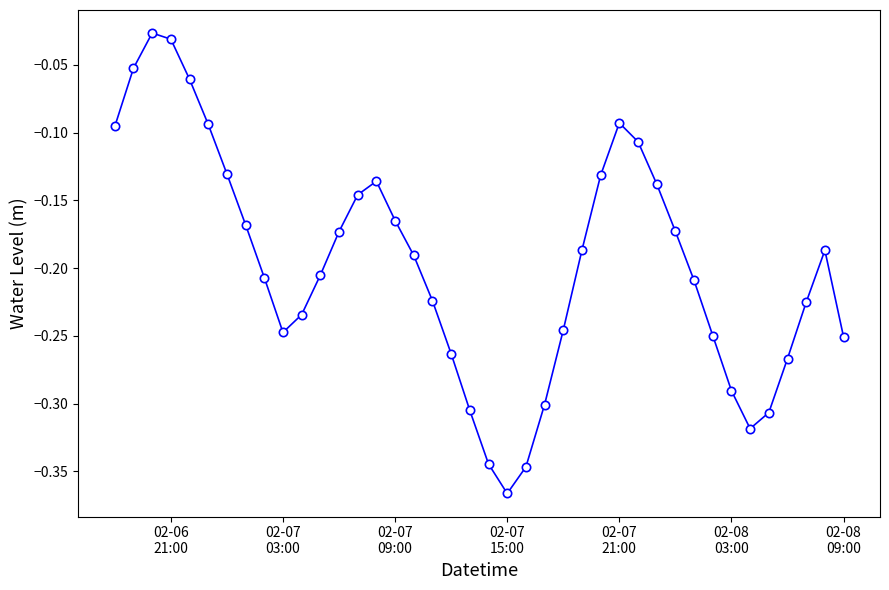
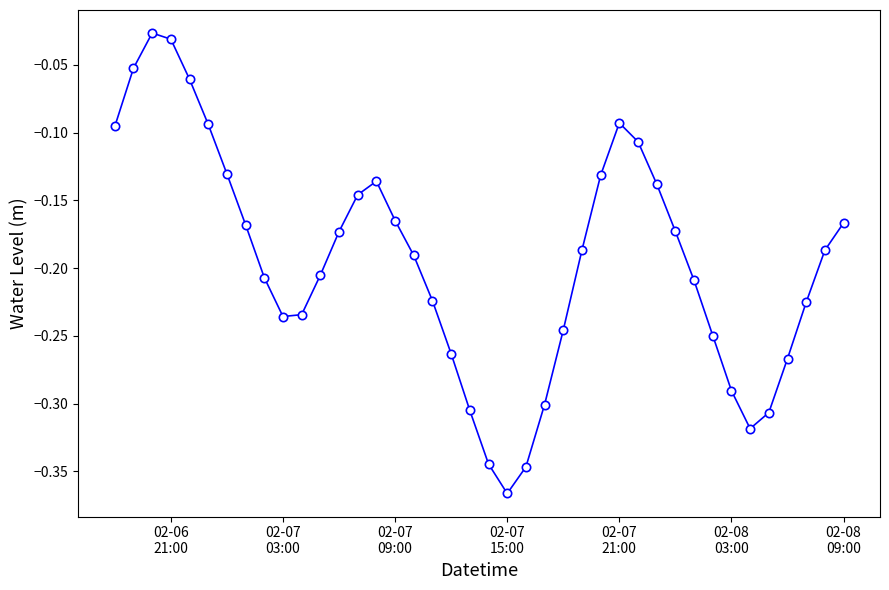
  {
    "02-06 21:00": -0.031,
-   "02-07 03:00": -0.247,
+   "02-07 03:00": -0.236,
    "02-07 09:00": -0.165,
    "02-07 15:00": -0.366,
    "02-07 21:00": -0.093,
    "02-08 03:00": -0.290,
-   "02-08 09:00": -0.251
+   "02-08 09:00": -0.167
  }
